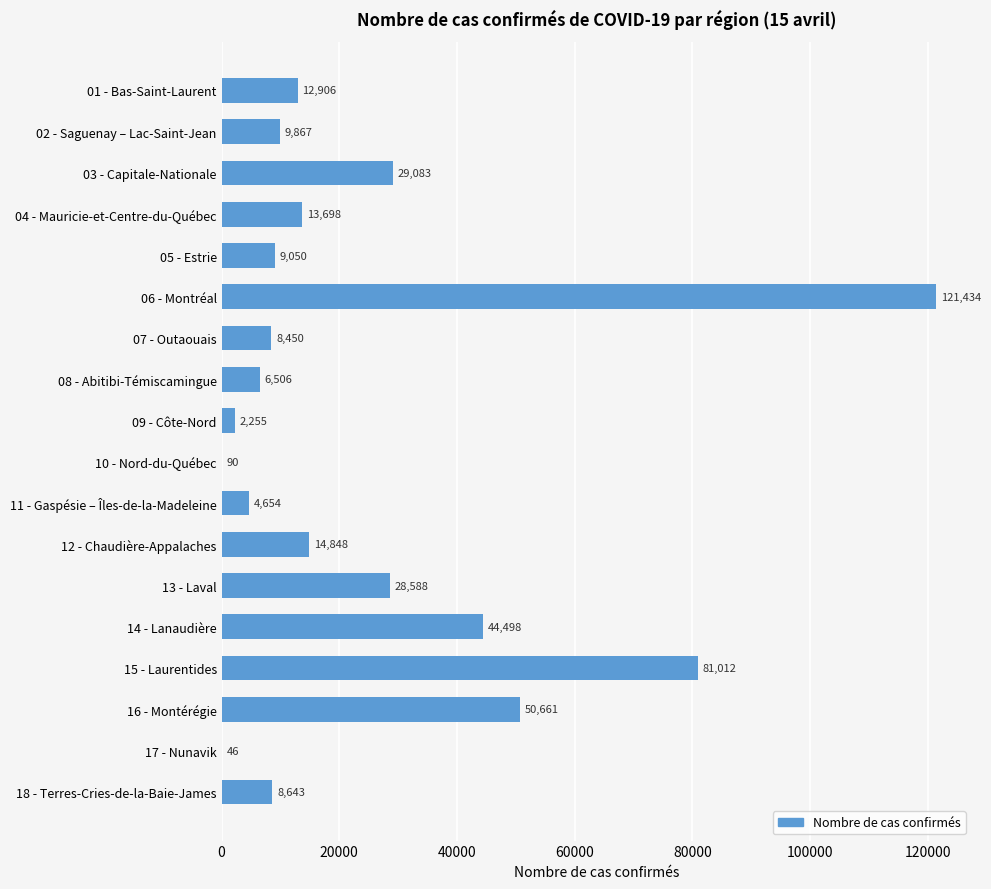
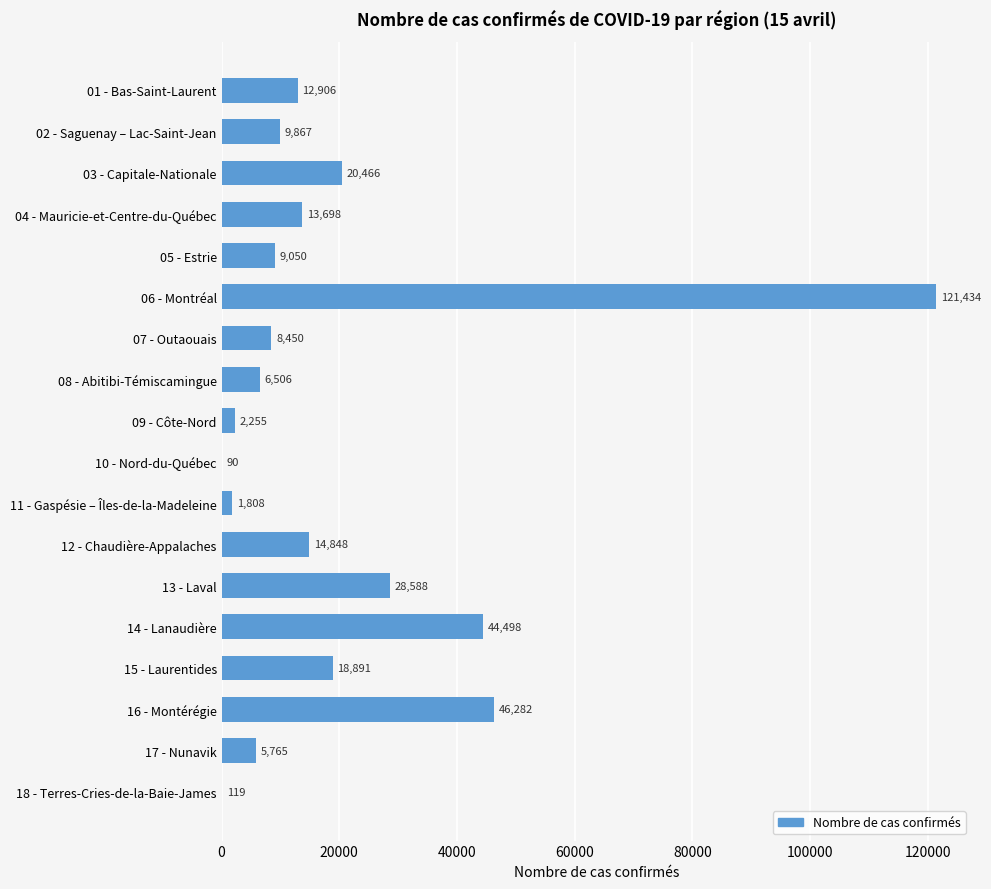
  {
    "01 - Bas-Saint-Laurent": "12,906",
    "02 - Saguenay – Lac-Saint-Jean": "9,867",
-   "03 - Capitale-Nationale": "29,083",
+   "03 - Capitale-Nationale": "20,466",
    "04 - Mauricie-et-Centre-du-Québec": "13,698",
    "05 - Estrie": "9,050",
    "06 - Montréal": "121,434",
    "07 - Outaouais": "8,450",
    "08 - Abitibi-Témiscamingue": "6,506",
    "09 - Côte-Nord": "2,255",
    "10 - Nord-du-Québec": "90",
-   "11 - Gaspésie – Îles-de-la-Madeleine": "4,654",
+   "11 - Gaspésie – Îles-de-la-Madeleine": "1,808",
    "12 - Chaudière-Appalaches": "14,848",
    "13 - Laval": "28,588",
    "14 - Lanaudière": "44,498",
-   "15 - Laurentides": "81,012",
-   "16 - Montérégie": "50,661",
-   "17 - Nunavik": "46",
-   "18 - Terres-Cries-de-la-Baie-James": "8,643"
+   "15 - Laurentides": "18,891",
+   "16 - Montérégie": "46,282",
+   "17 - Nunavik": "5,765",
+   "18 - Terres-Cries-de-la-Baie-James": "119"
  }
